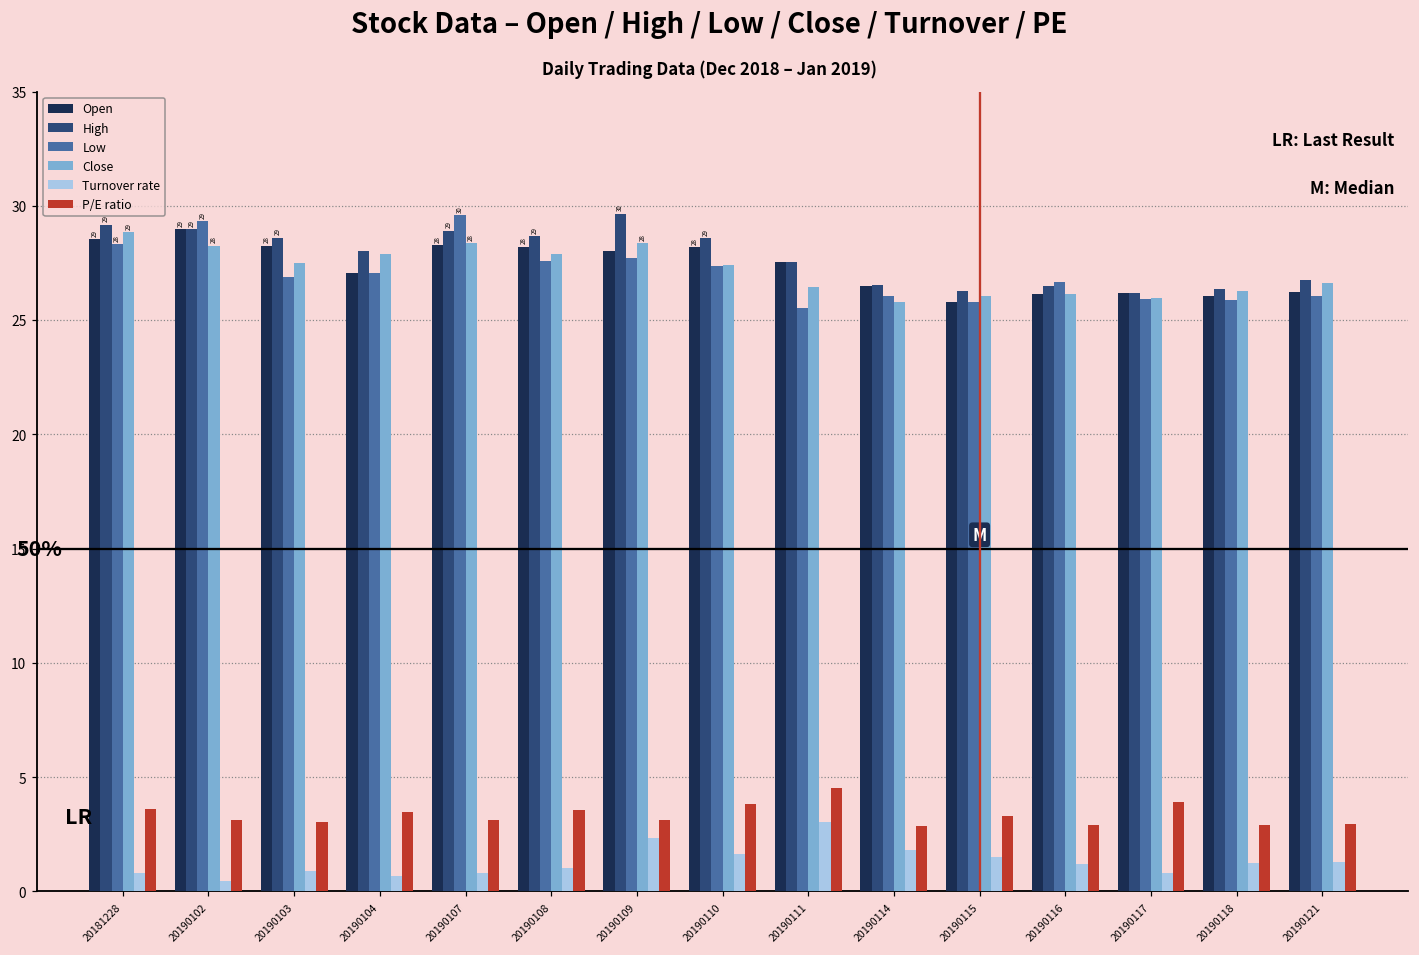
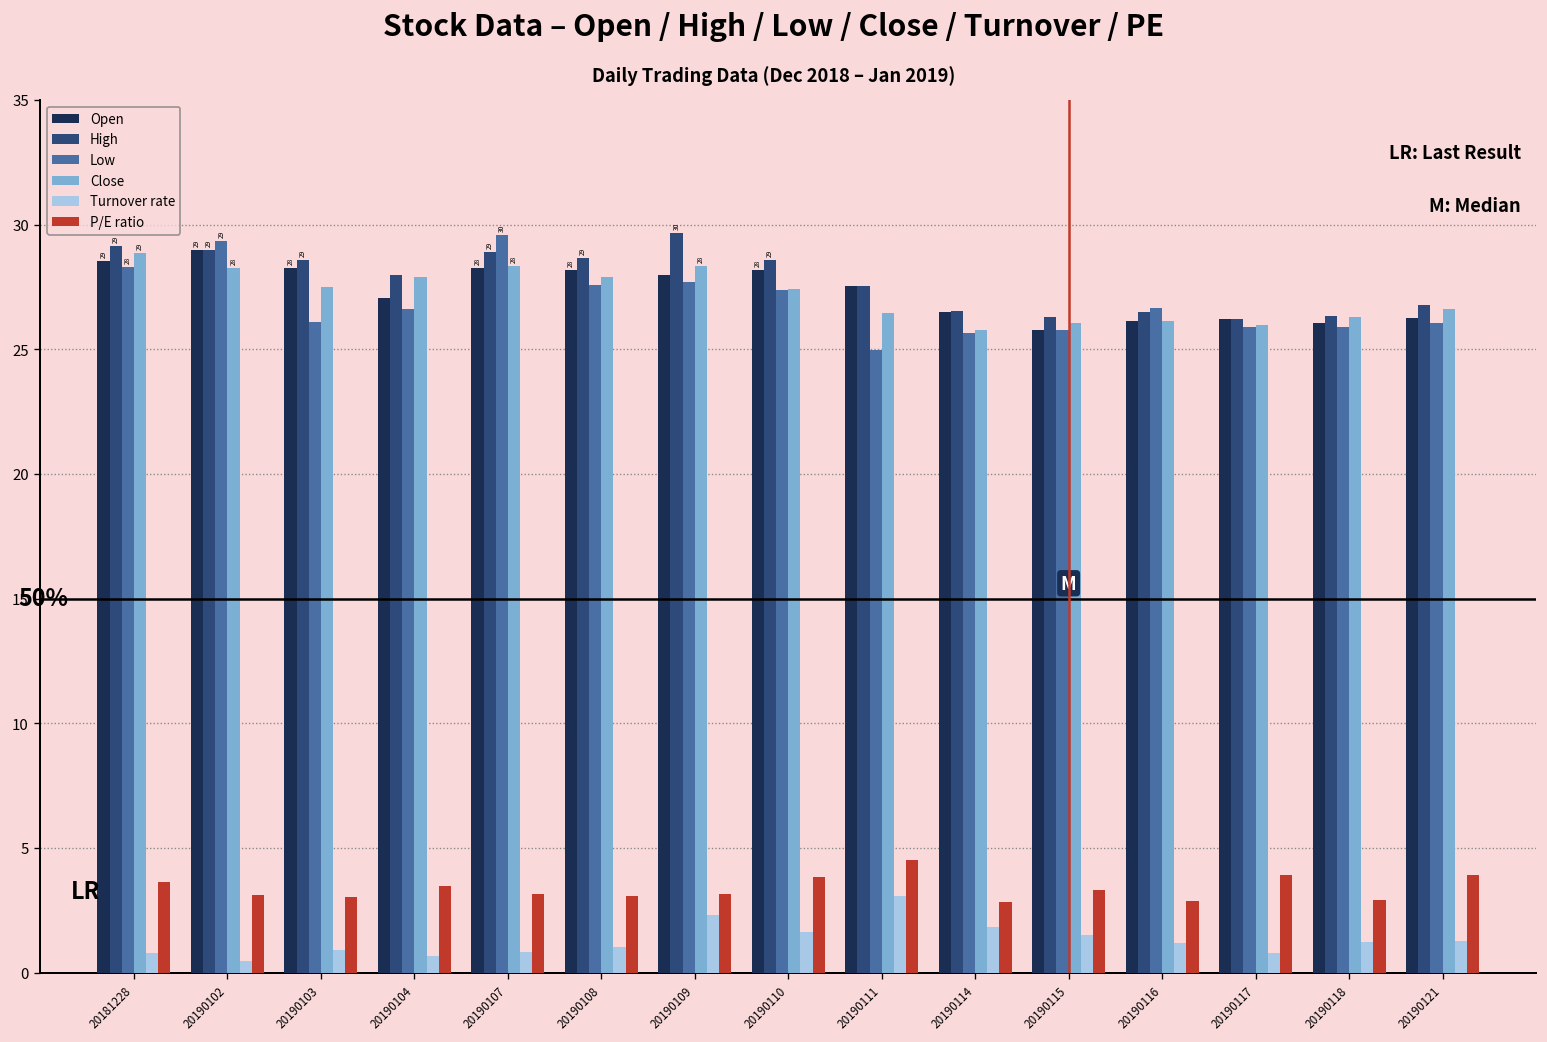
  {
    "Low": {
-     "20190103": 26.9,
-     "20190104": 27.1,
+     "20190103": 26.1,
+     "20190104": 26.6,
      "20190110": 27.4,
-     "20190111": 25.5,
-     "20190114": 26.1,
+     "20190111": 25.0,
+     "20190114": 25.7,
      "20190115": 25.8,
      "20190116": 26.7,
      "20190117": 25.9,
      "20190118": 25.9,
      "20190121": 26.0
    },
    "P/E ratio": {
      "20181228": 3.6,
      "20190102": 3.1,
      "20190103": 3.0,
      "20190104": 3.5,
      "20190107": 3.1,
-     "20190108": 3.6,
+     "20190108": 3.1,
      "20190109": 3.1,
      "20190110": 3.8,
      "20190111": 4.5,
      "20190114": 2.9,
      "20190115": 3.3,
      "20190116": 2.9,
      "20190117": 3.9,
      "20190118": 2.9,
-     "20190121": 2.9
+     "20190121": 3.9
    }
  }
